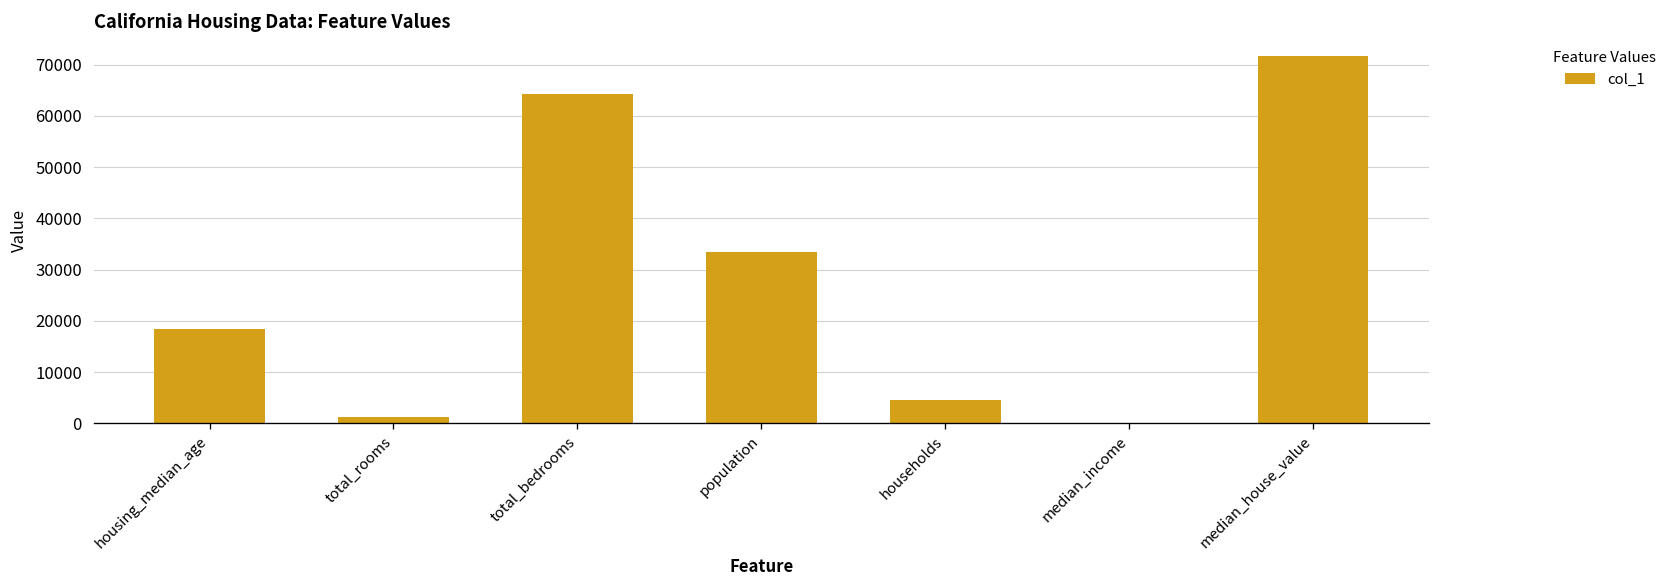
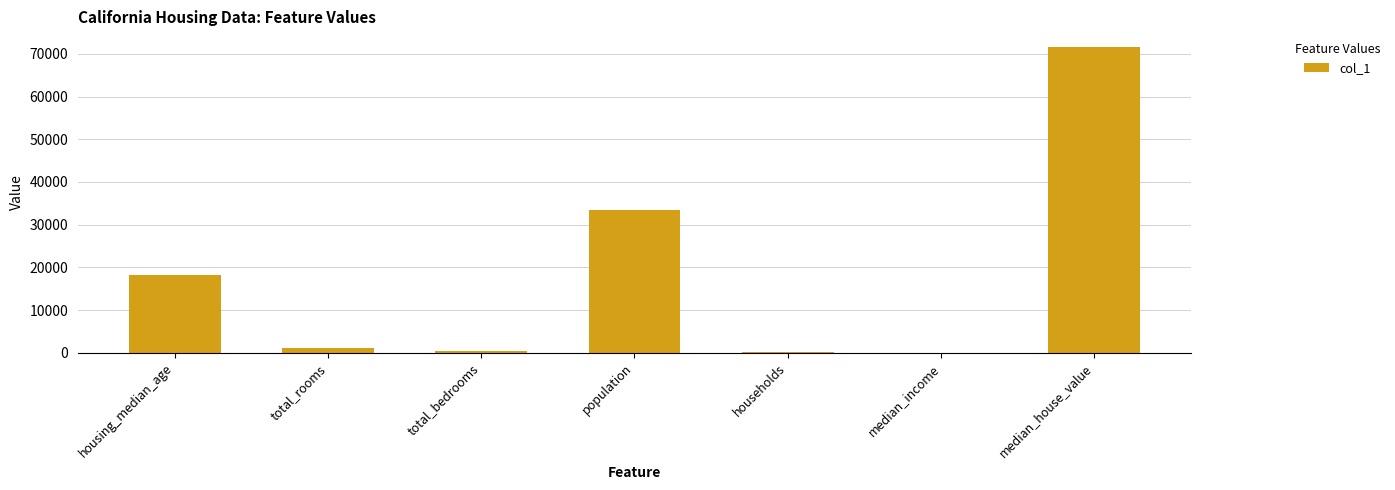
  {
    "housing_median_age": 18000,
    "total_rooms": 1000,
-   "total_bedrooms": 64000,
+   "total_bedrooms": 0,
    "population": 34000,
-   "households": 5000,
+   "households": 0,
    "median_house_value": 72000
  }
